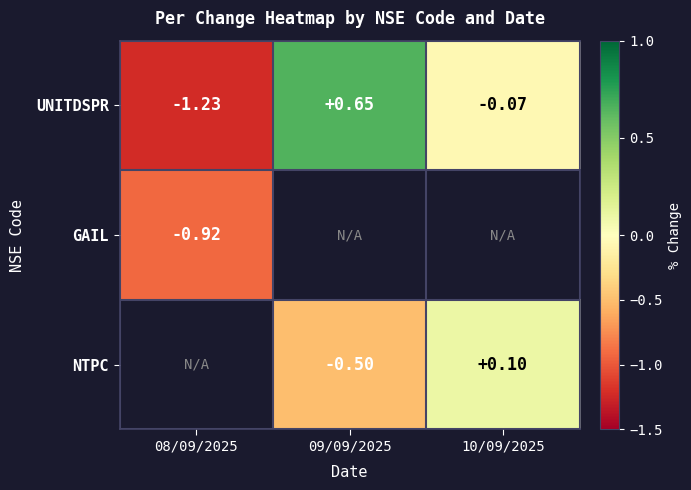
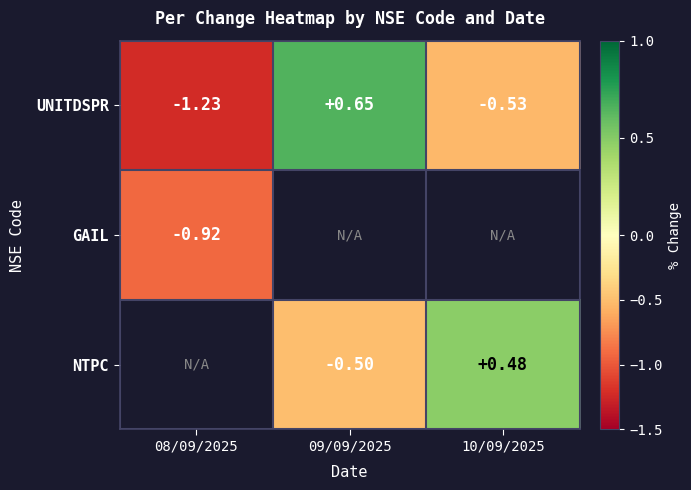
  {
    "UNITDSPR": {
      "08/09/2025": "-1.23",
      "09/09/2025": "+0.65",
-     "10/09/2025": "-0.07"
+     "10/09/2025": "-0.53"
    },
    "GAIL": {
      "08/09/2025": "-0.92"
    },
    "NTPC": {
      "09/09/2025": "-0.50",
-     "10/09/2025": "+0.10"
+     "10/09/2025": "+0.48"
    }
  }
